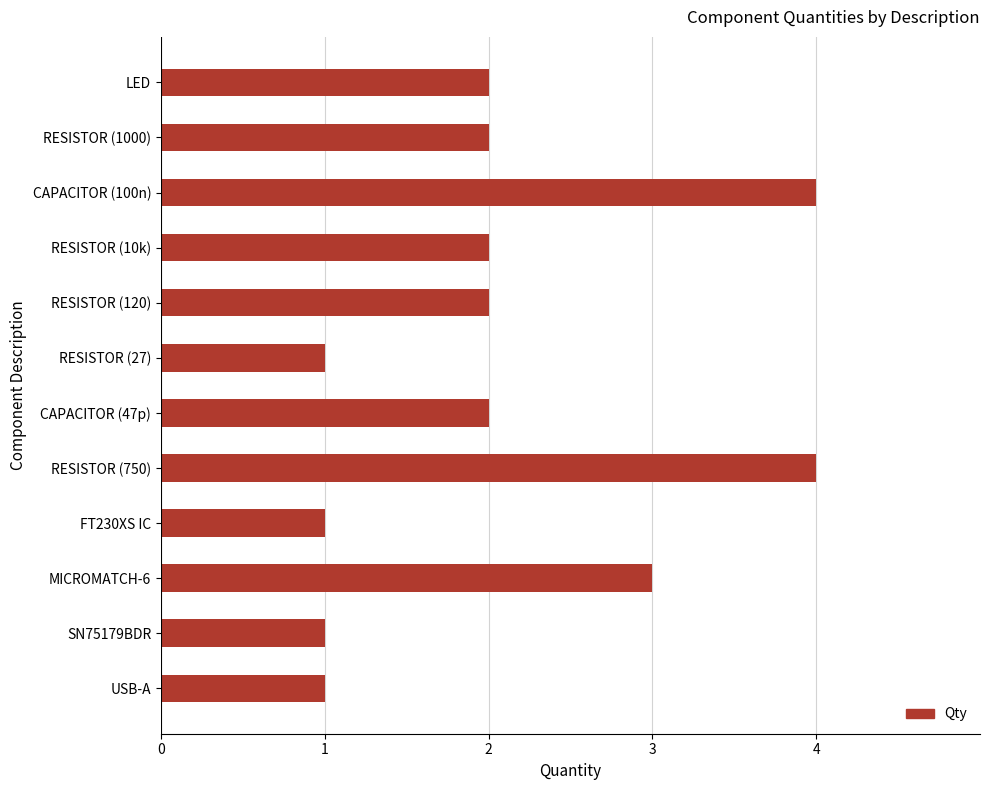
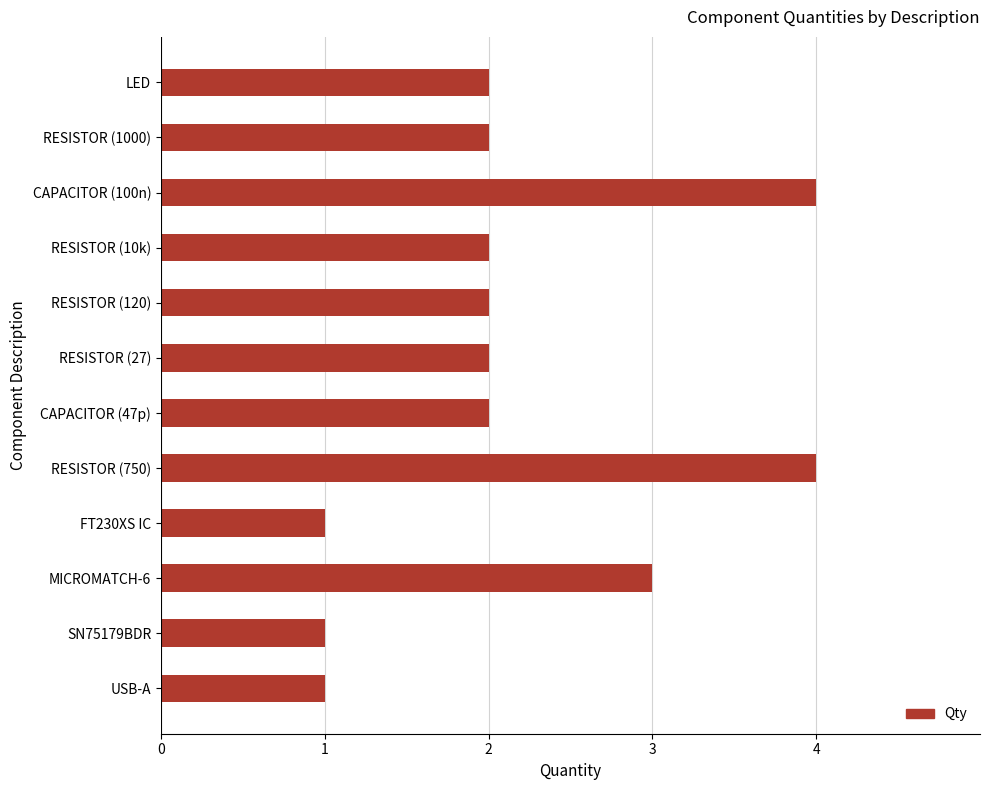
  {
    "LED": 2,
    "RESISTOR (1000)": 2,
    "CAPACITOR (100n)": 4,
    "RESISTOR (10k)": 2,
    "RESISTOR (120)": 2,
-   "RESISTOR (27)": 1,
+   "RESISTOR (27)": 2,
    "CAPACITOR (47p)": 2,
    "RESISTOR (750)": 4,
    "FT230XS IC": 1,
    "MICROMATCH-6": 3,
    "SN75179BDR": 1,
    "USB-A": 1
  }
